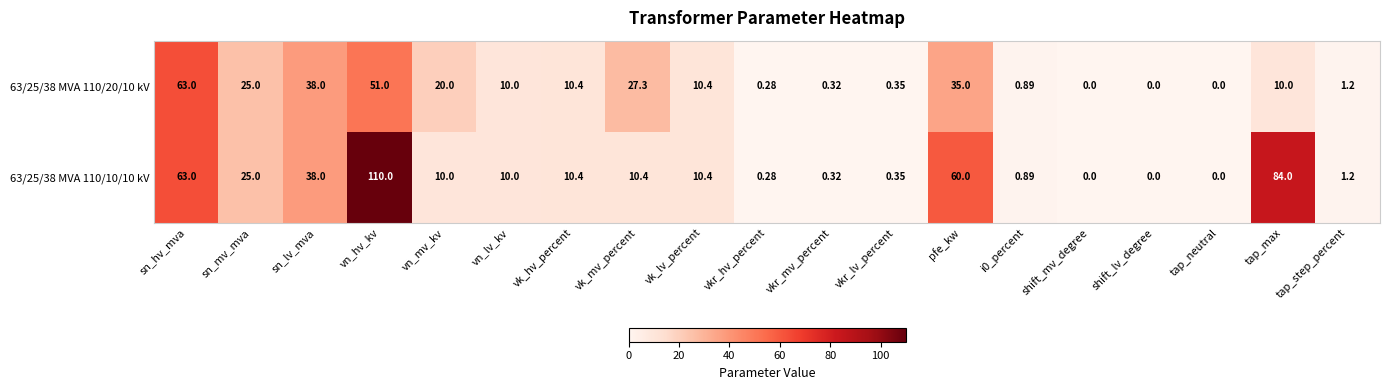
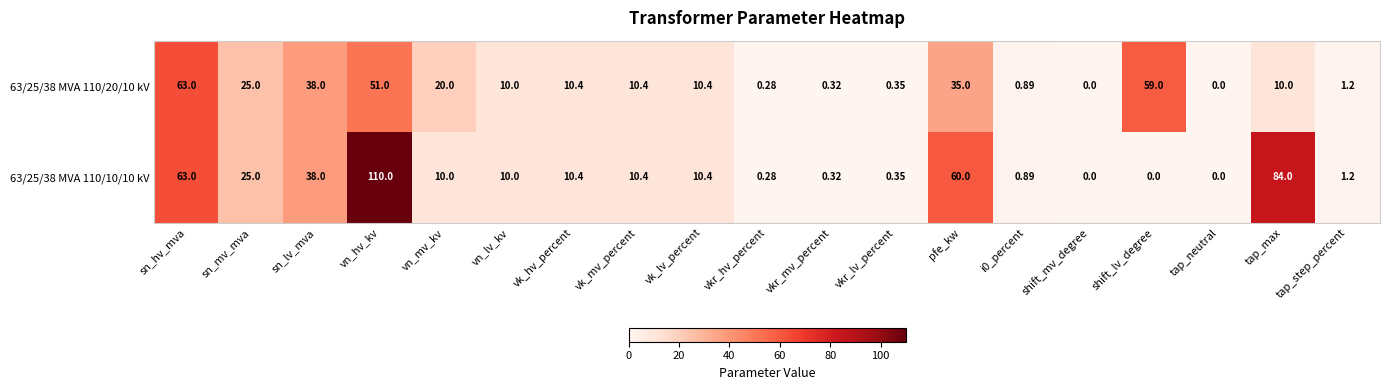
  {
    "63/25/38 MVA 110/20/10 kV": {
      "sn_hv_mva": 63.0,
      "sn_mv_mva": 25.0,
      "sn_lv_mva": 38.0,
      "vn_hv_kv": 51.0,
      "vn_mv_kv": 20.0,
      "vn_lv_kv": 10.0,
      "vk_hv_percent": 10.4,
-     "vk_mv_percent": 27.3,
+     "vk_mv_percent": 10.4,
      "vk_lv_percent": 10.4,
      "vkr_hv_percent": 0.28,
      "vkr_mv_percent": 0.32,
      "vkr_lv_percent": 0.35,
      "pfe_kw": 35.0,
      "i0_percent": 0.89,
      "shift_mv_degree": 0.0,
-     "shift_lv_degree": 0.0,
+     "shift_lv_degree": 59.0,
      "tap_neutral": 0.0,
      "tap_max": 10.0,
      "tap_step_percent": 1.2
    },
    "63/25/38 MVA 110/10/10 kV": {
      "sn_hv_mva": 63.0,
      "sn_mv_mva": 25.0,
      "sn_lv_mva": 38.0,
      "vn_hv_kv": 110.0,
      "vn_mv_kv": 10.0,
      "vn_lv_kv": 10.0,
      "vk_hv_percent": 10.4,
      "vk_mv_percent": 10.4,
      "vk_lv_percent": 10.4,
      "vkr_hv_percent": 0.28,
      "vkr_mv_percent": 0.32,
      "vkr_lv_percent": 0.35,
      "pfe_kw": 60.0,
      "i0_percent": 0.89,
      "shift_mv_degree": 0.0,
      "shift_lv_degree": 0.0,
      "tap_neutral": 0.0,
      "tap_max": 84.0,
      "tap_step_percent": 1.2
    }
  }
